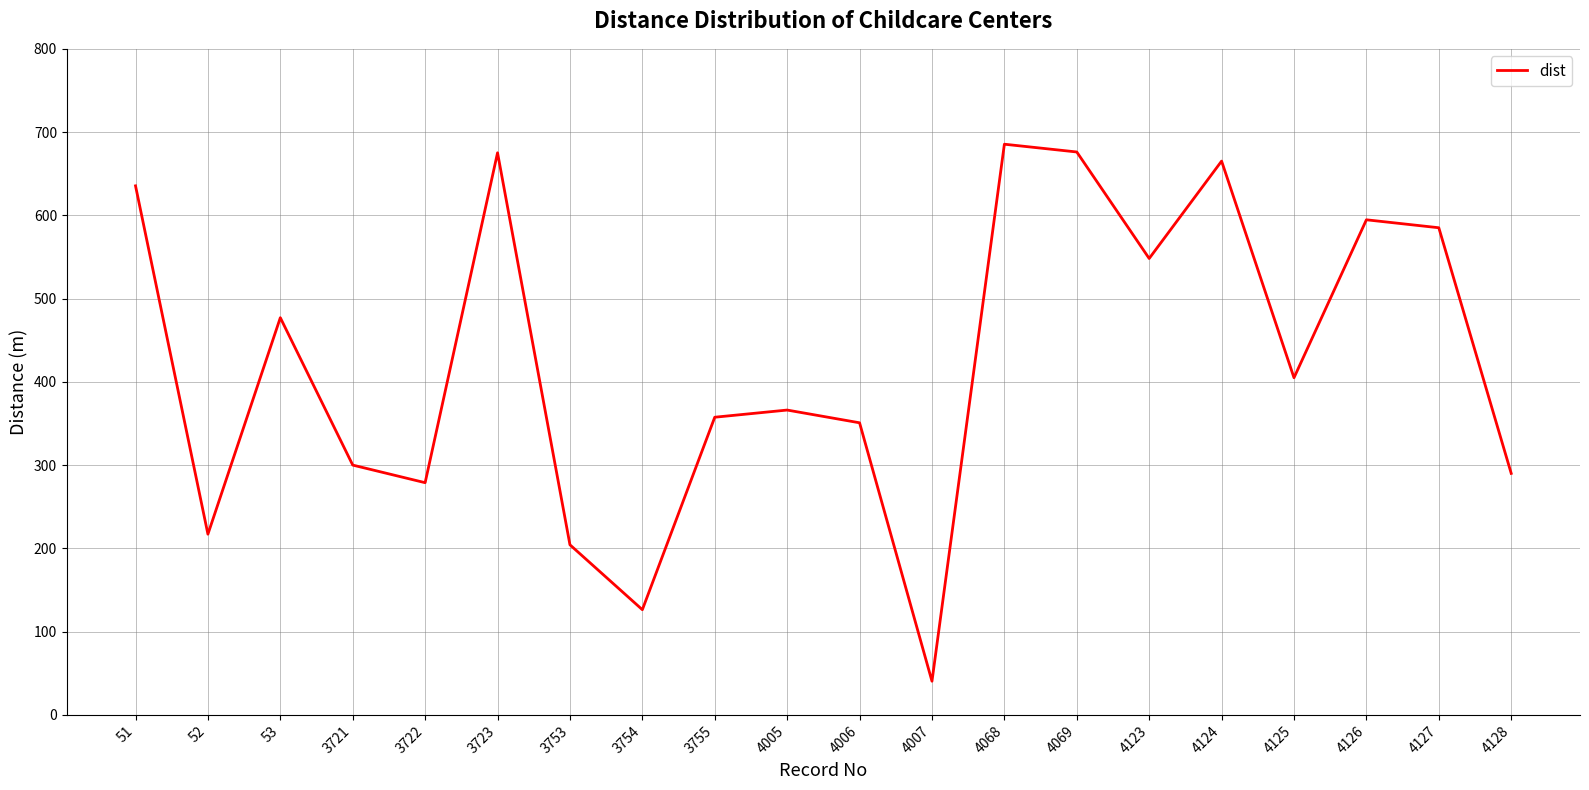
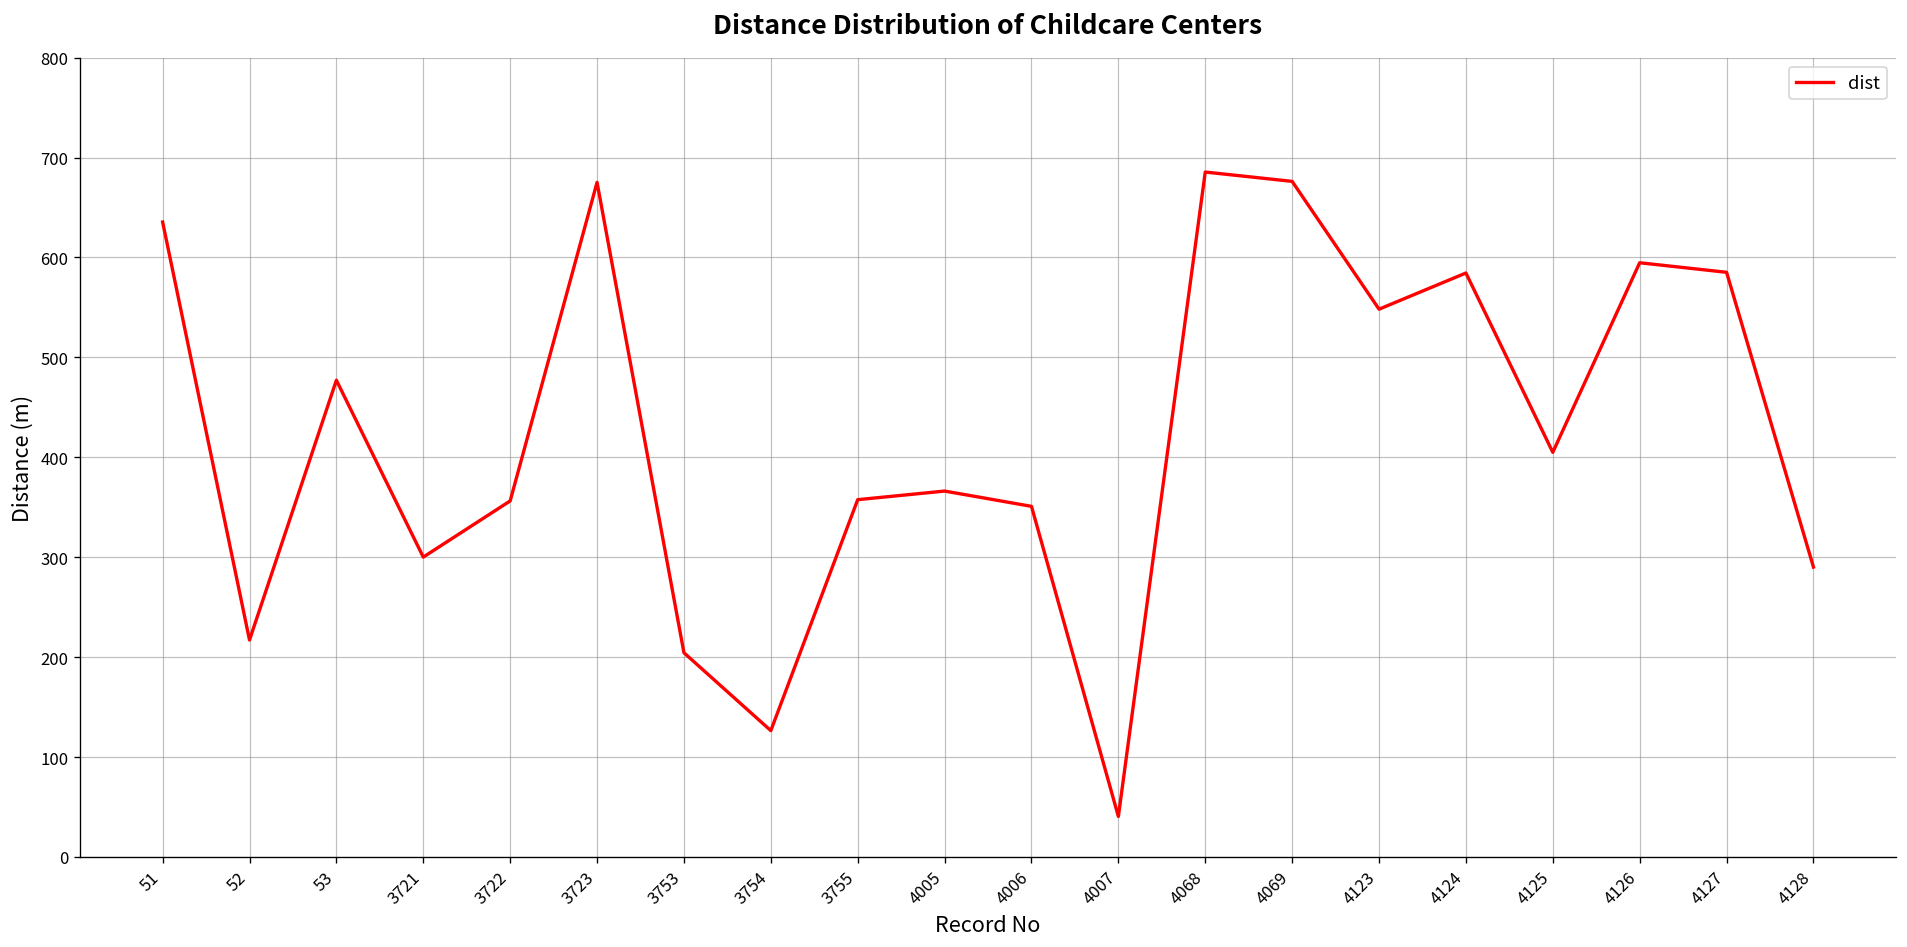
  {
    "51": 640,
    "52": 220,
    "53": 480,
    "3721": 300,
-   "3722": 280,
+   "3722": 360,
    "3723": 680,
    "3753": 200,
    "3754": 130,
    "3755": 360,
    "4005": 370,
    "4006": 350,
    "4007": 40,
    "4068": 690,
    "4069": 680,
    "4123": 550,
-   "4124": 670,
+   "4124": 580,
    "4125": 400,
    "4126": 590,
    "4127": 590,
    "4128": 290
  }
